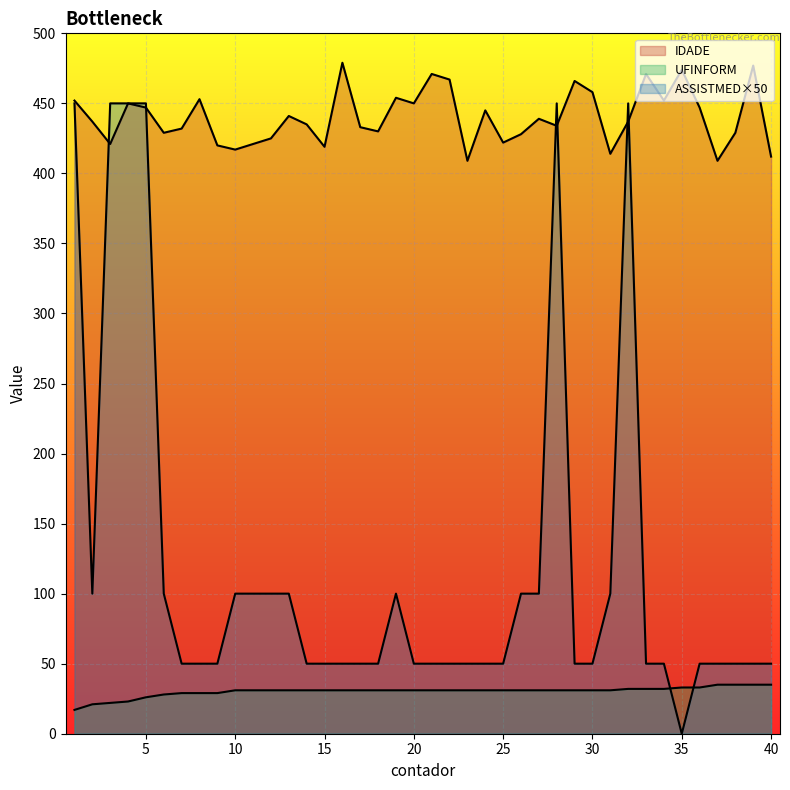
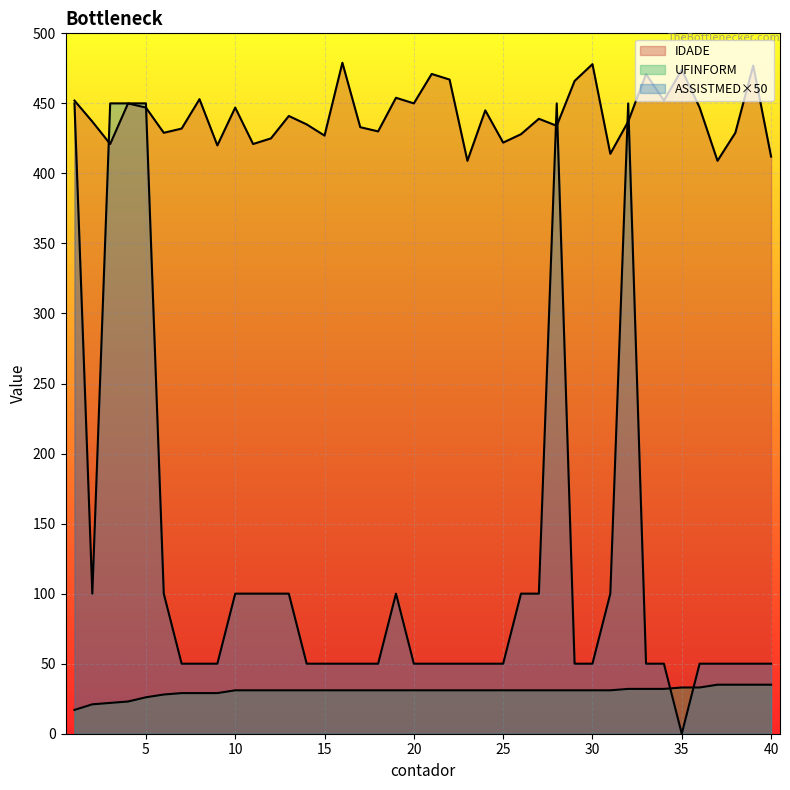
  {
    "IDADE": {
      "5": 447,
-     "10": 417,
-     "15": 419,
+     "10": 447,
+     "15": 427,
      "20": 450,
      "25": 422,
-     "30": 458,
+     "30": 478,
      "40": 412
    }
  }
